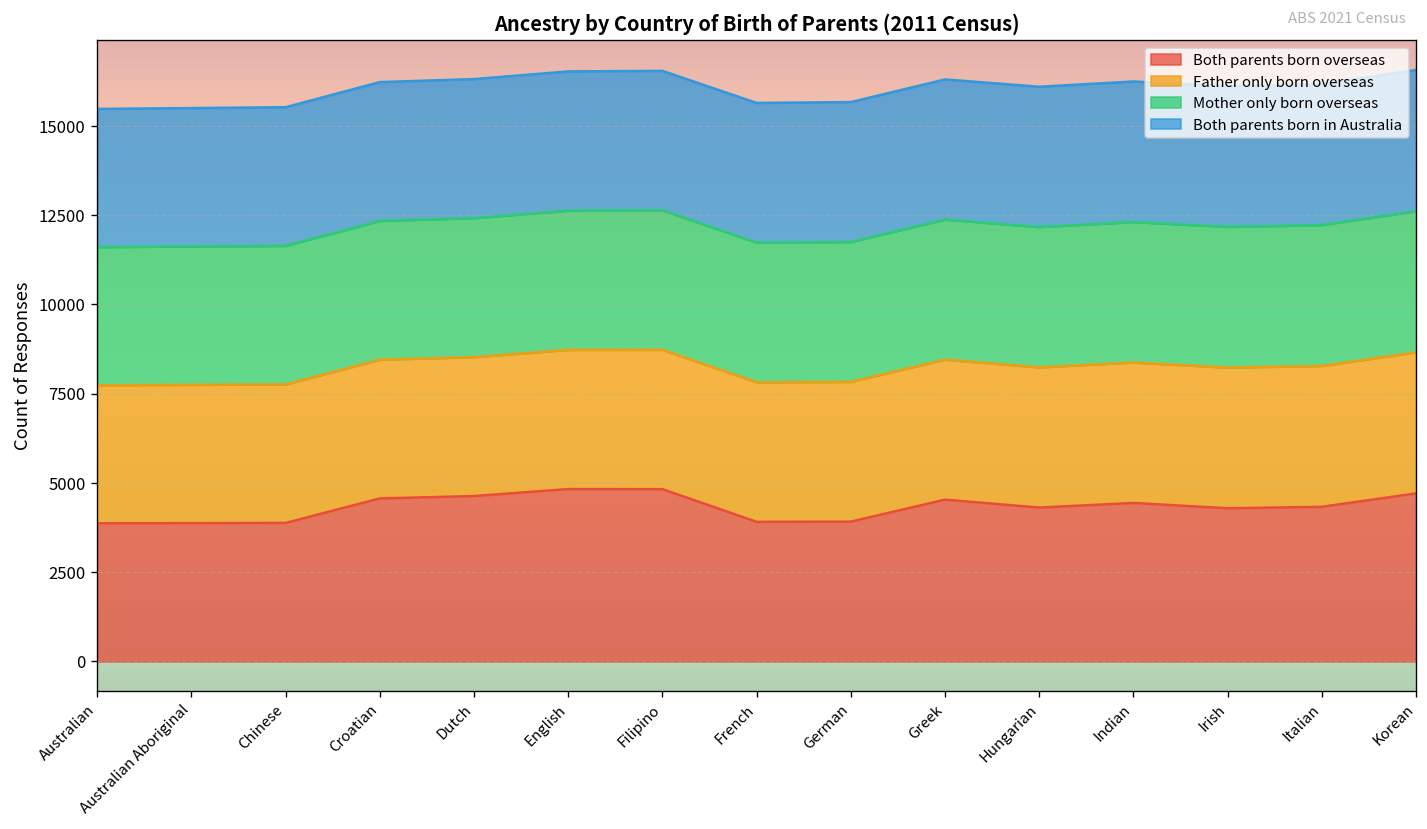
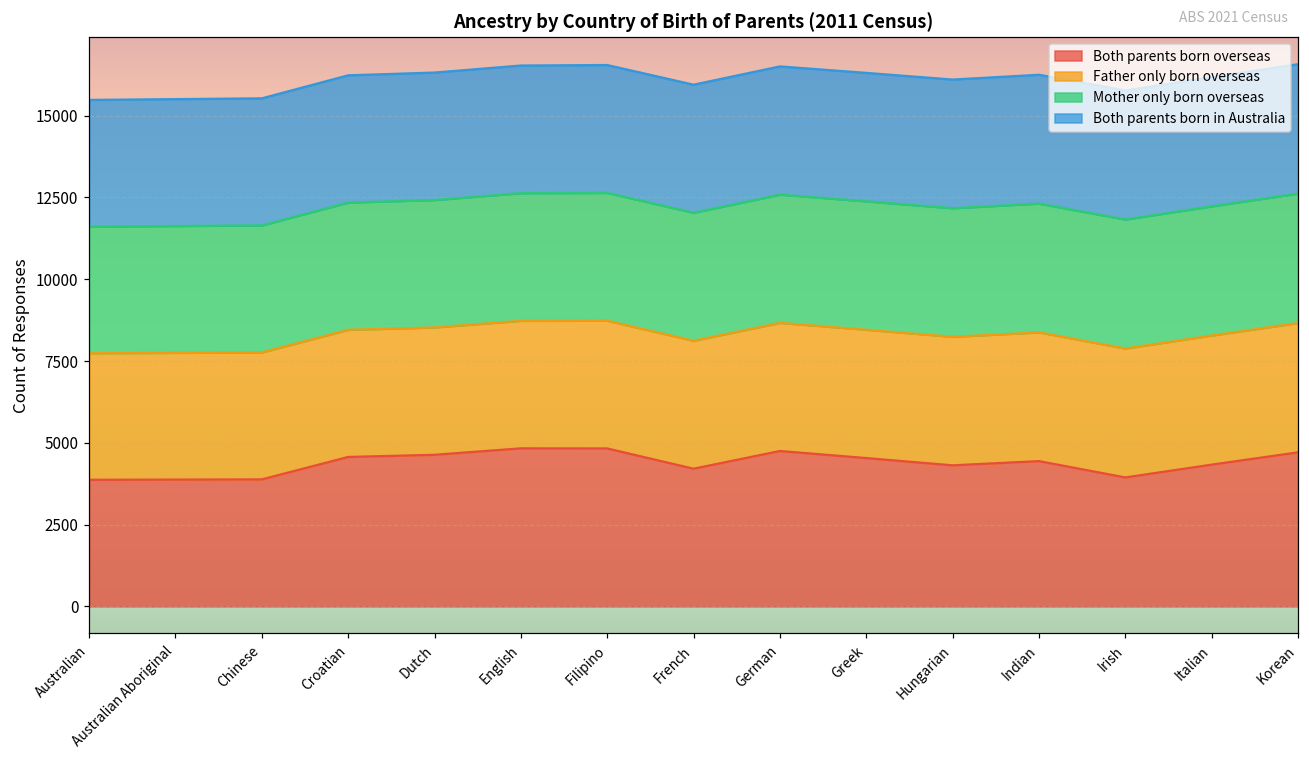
  {
    "Both parents born overseas": {
      "Australian": 3900,
      "Australian Aboriginal": 3900,
      "Chinese": 3900,
      "Croatian": 4600,
      "Dutch": 4600,
      "English": 4800,
      "Filipino": 4800,
-     "French": 3900,
-     "German": 3900,
+     "French": 4200,
+     "German": 4700,
      "Greek": 4500,
      "Hungarian": 4300,
      "Indian": 4400,
-     "Irish": 4300,
+     "Irish": 3900,
      "Italian": 4300,
      "Korean": 4700
    },
    "Father only born overseas": {
      "Australian": 3900,
      "Australian Aboriginal": 3900,
      "Chinese": 3900,
      "Croatian": 3900,
      "Dutch": 3900,
      "English": 3900,
      "Filipino": 3900,
      "French": 3900,
      "German": 3900,
      "Greek": 3900,
      "Hungarian": 3900,
      "Indian": 3900,
      "Irish": 3900,
      "Italian": 3900,
      "Korean": 4000
    },
    "Mother only born overseas": {
      "Australian": 3900,
      "Australian Aboriginal": 3900,
      "Chinese": 3900,
      "Croatian": 3900,
      "Dutch": 3900,
      "English": 3900,
      "Filipino": 3900,
      "French": 3900,
      "German": 3900,
      "Greek": 3900,
      "Hungarian": 3900,
      "Indian": 3900,
      "Irish": 3900,
      "Italian": 3900,
      "Korean": 4000
    },
    "Both parents born in Australia": {
      "Australian": 3900,
      "Australian Aboriginal": 3900,
      "Chinese": 3900,
      "Croatian": 3900,
      "Dutch": 3900,
      "English": 3900,
      "Filipino": 3900,
      "French": 3900,
      "German": 3900,
      "Greek": 3900,
      "Hungarian": 3900,
      "Indian": 3900,
      "Korean": 4000
    }
  }
